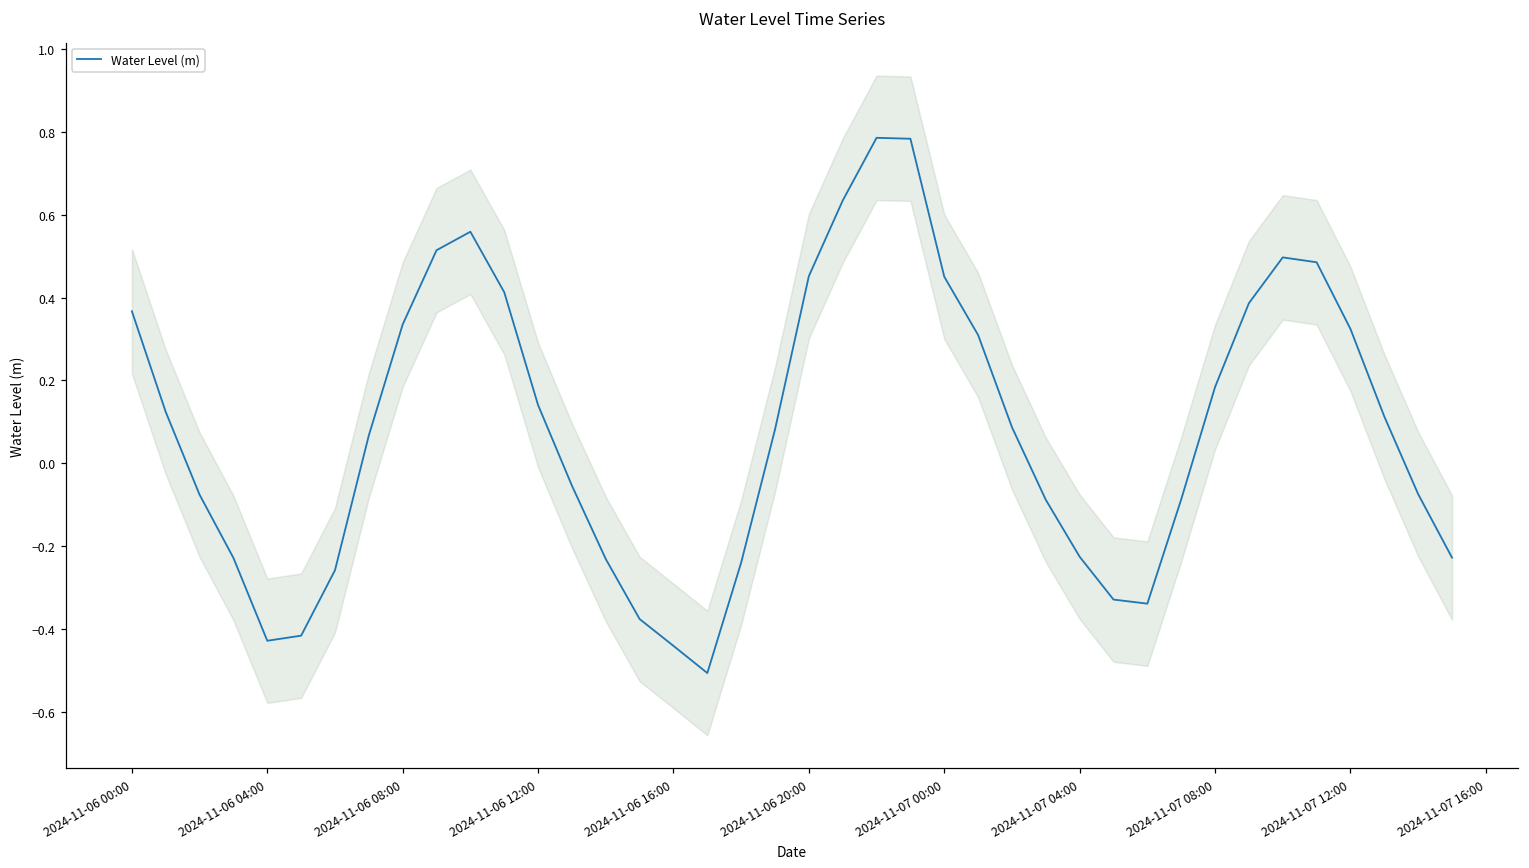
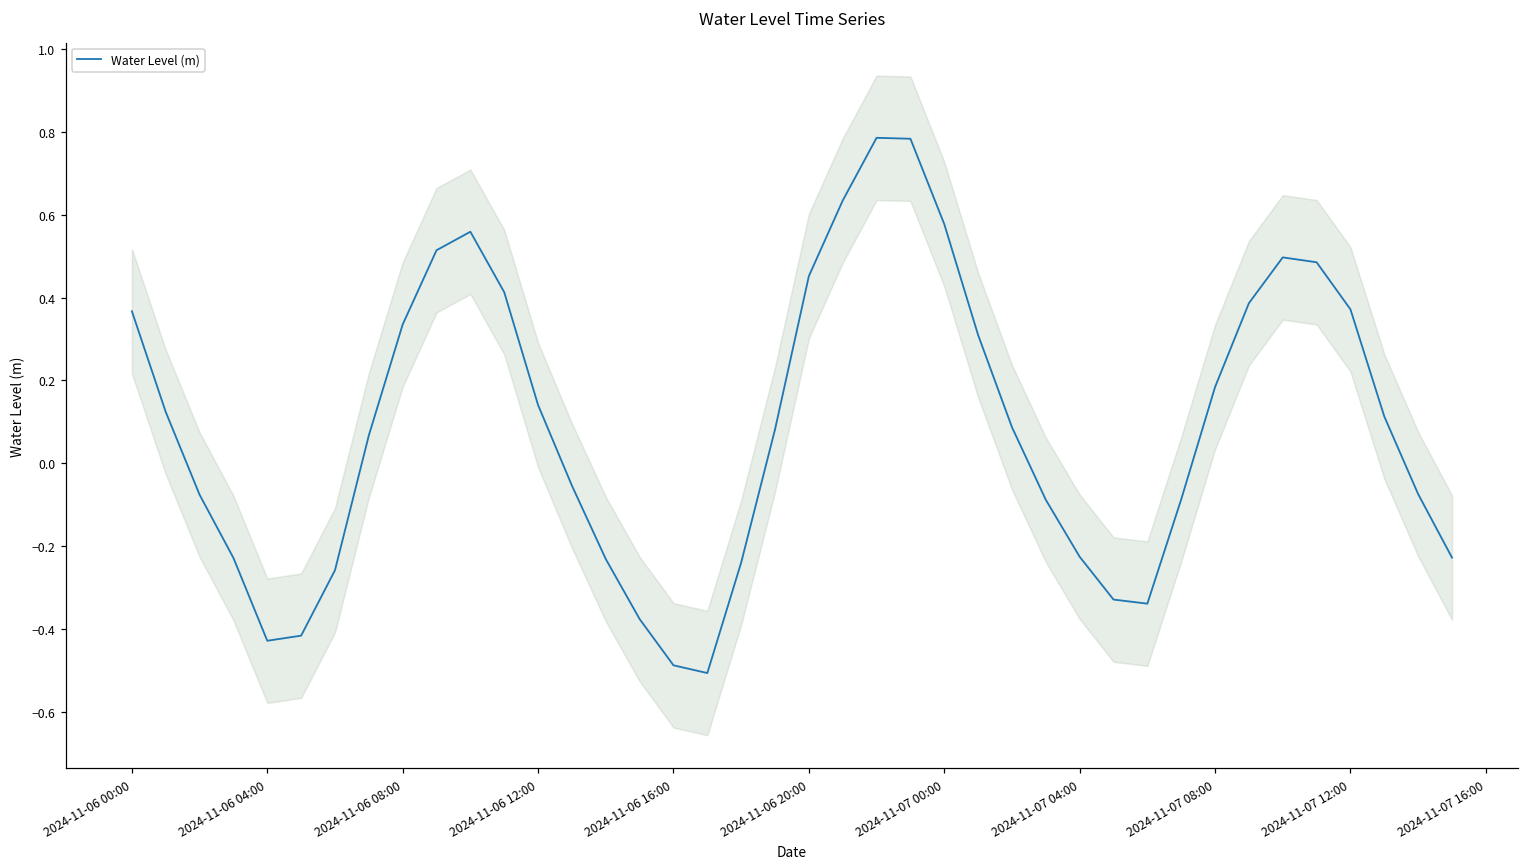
  {
    "Water Level (m)": {
      "2024-11-06 00:00": 0.37,
      "2024-11-06 04:00": -0.43,
      "2024-11-06 08:00": 0.34,
      "2024-11-06 12:00": 0.14,
-     "2024-11-06 16:00": -0.44,
+     "2024-11-06 16:00": -0.49,
      "2024-11-06 20:00": 0.45,
-     "2024-11-07 00:00": 0.45,
+     "2024-11-07 00:00": 0.58,
      "2024-11-07 04:00": -0.23,
      "2024-11-07 08:00": 0.18,
-     "2024-11-07 12:00": 0.32
+     "2024-11-07 12:00": 0.37
    }
  }
